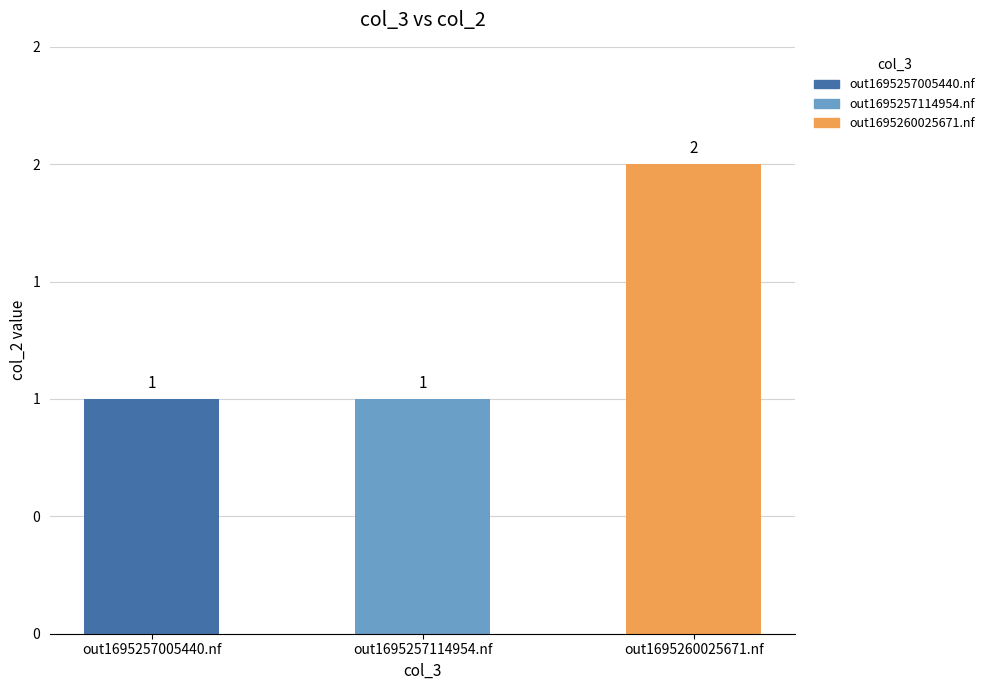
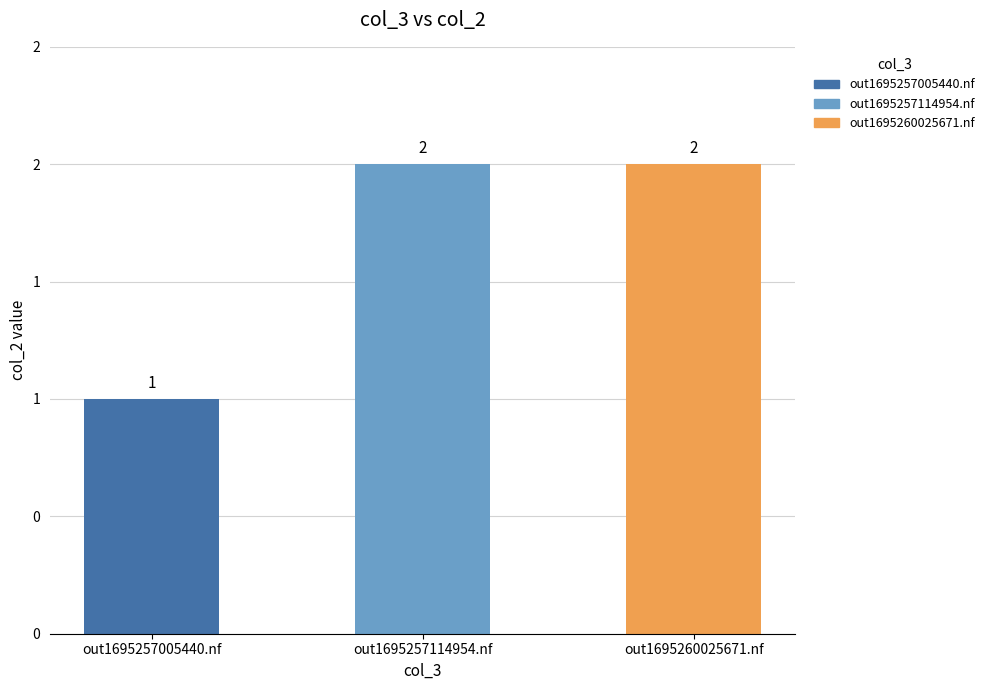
  {
    "out1695257005440.nf": 1,
-   "out1695257114954.nf": 1,
+   "out1695257114954.nf": 2,
    "out1695260025671.nf": 2
  }
